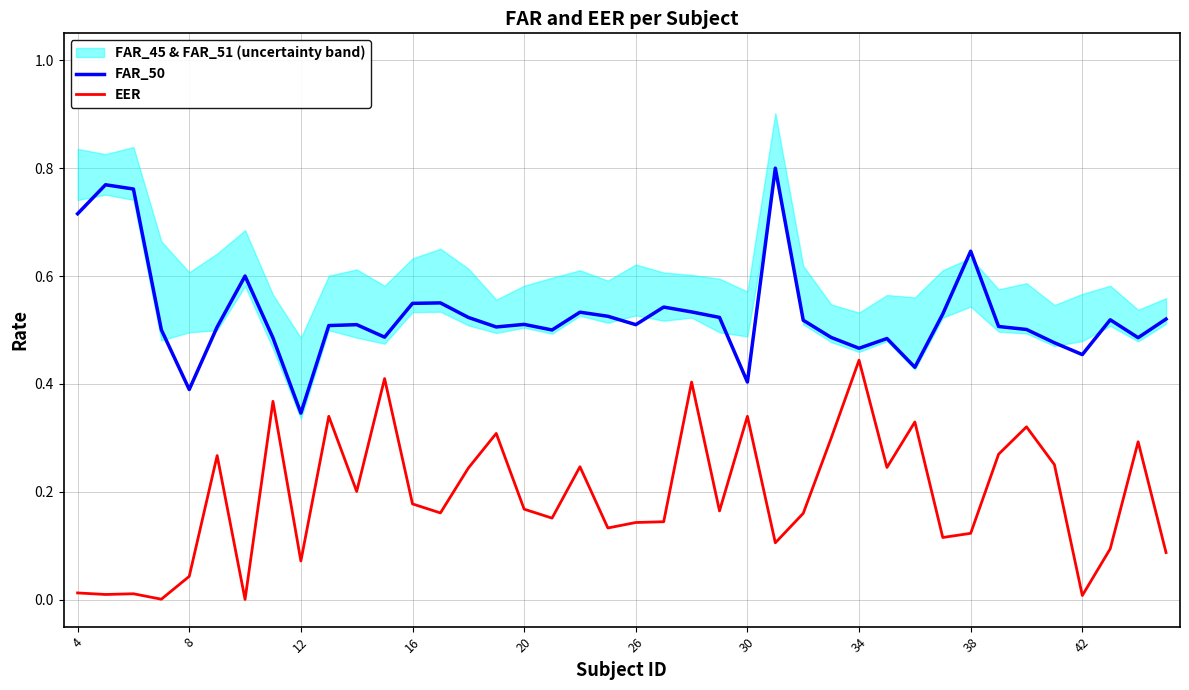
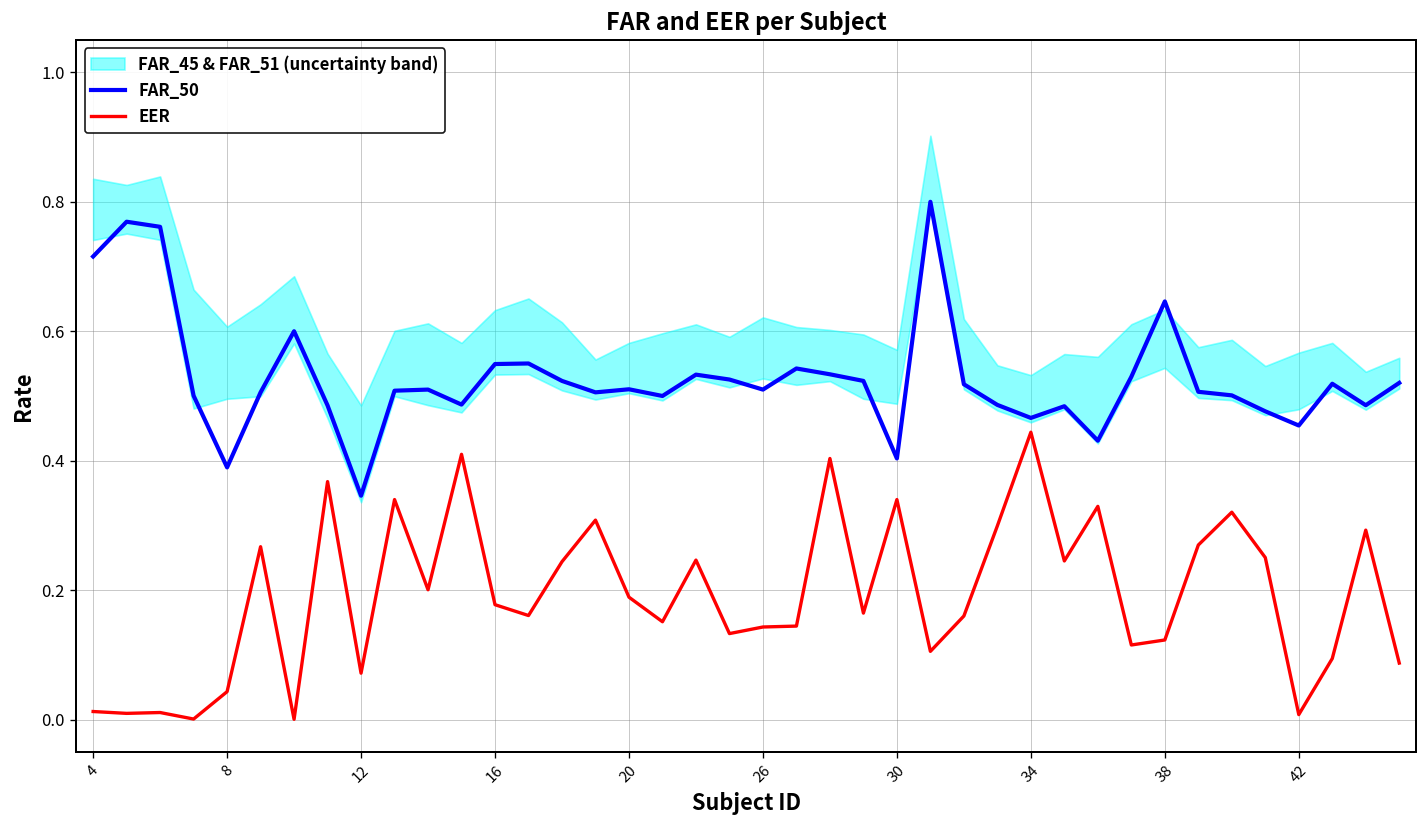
  {
    "FAR_50": {
      "4": 0.72,
      "8": 0.39,
      "12": 0.35,
      "16": 0.55,
      "20": 0.51,
      "26": 0.51,
      "30": 0.40,
      "34": 0.47,
      "38": 0.65,
      "42": 0.45
    },
    "EER": {
      "4": 0.01,
      "8": 0.04,
      "12": 0.07,
      "16": 0.18,
-     "20": 0.17,
+     "20": 0.19,
      "26": 0.14,
      "30": 0.34,
      "34": 0.44,
      "38": 0.12,
      "42": 0.01
    }
  }
